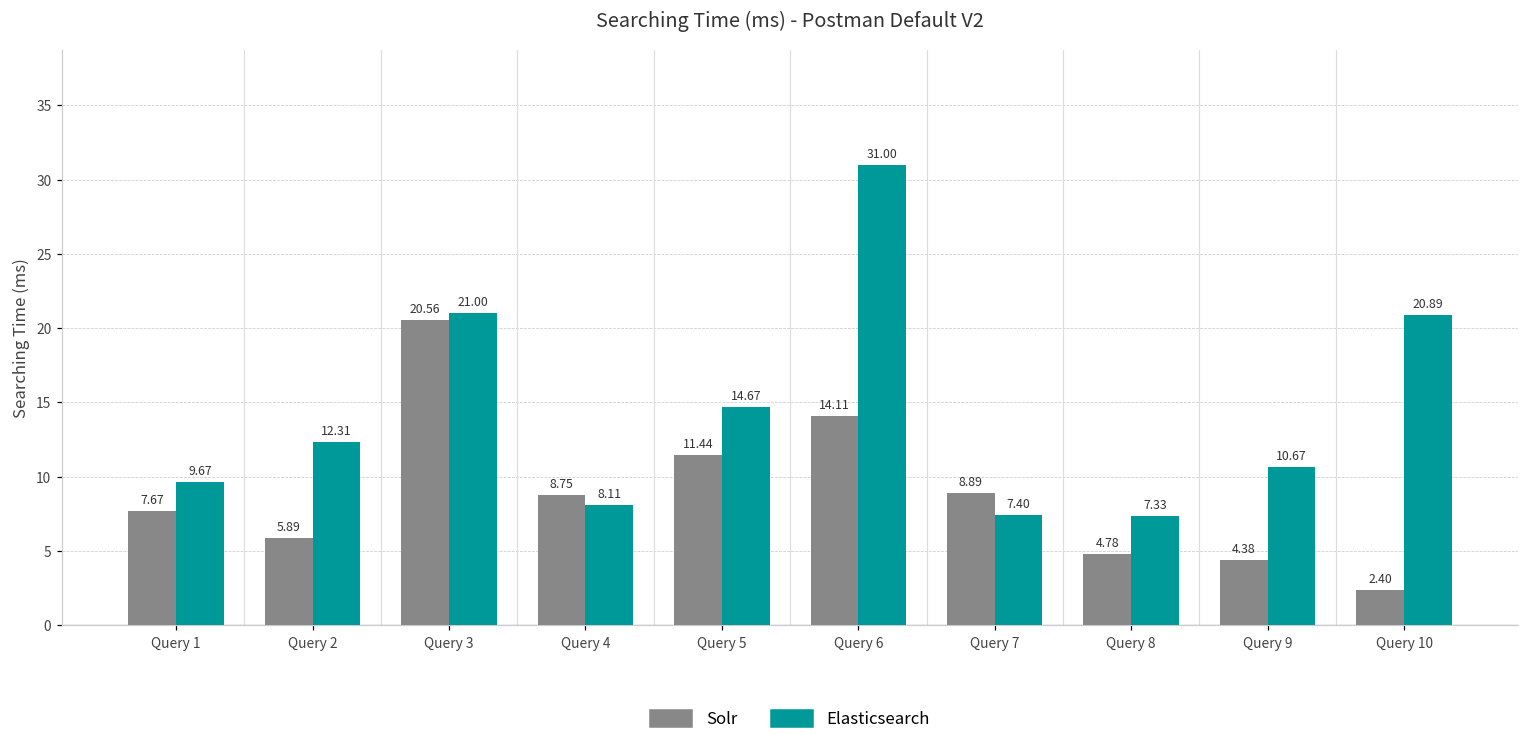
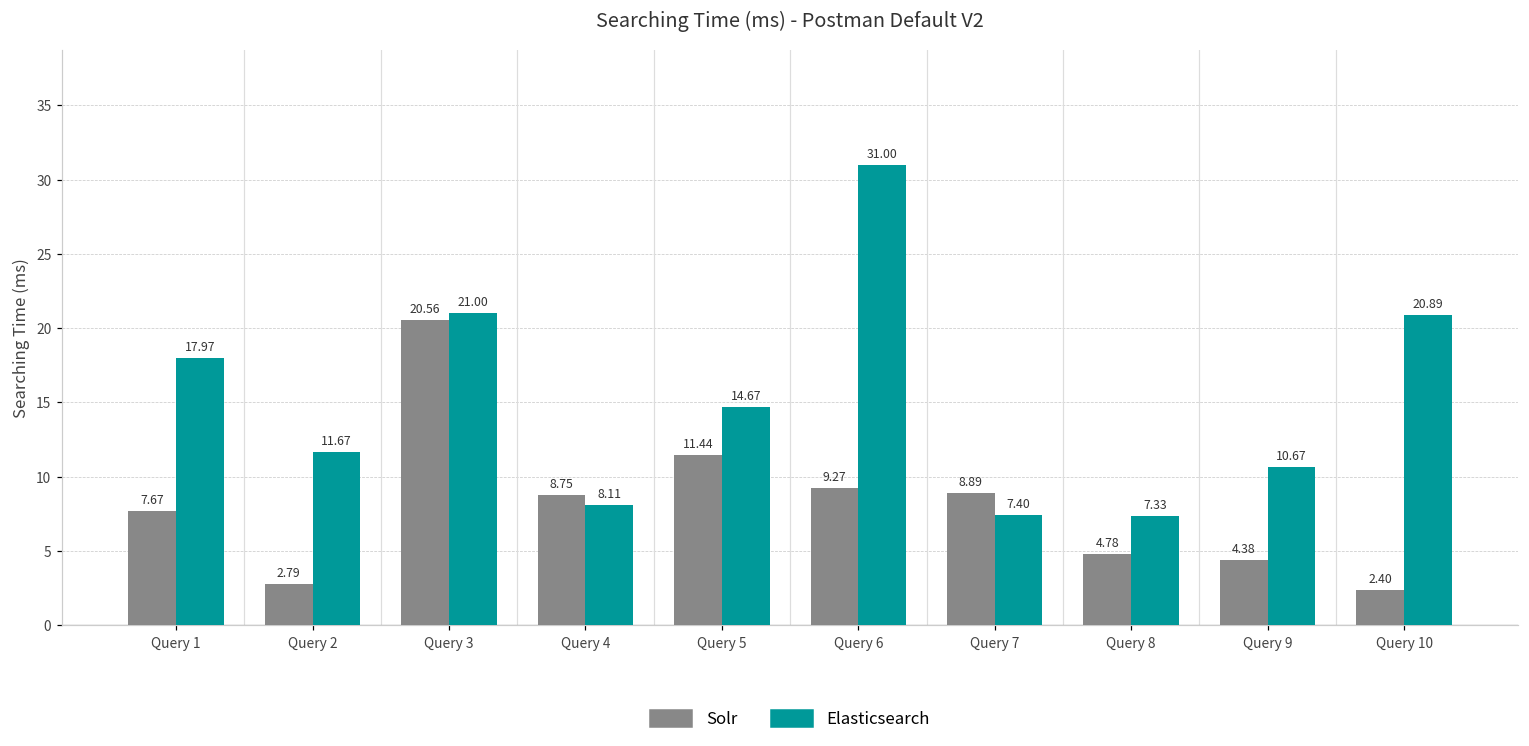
  {
    "Solr": {
      "Query 1": 7.67,
-     "Query 2": 5.89,
+     "Query 2": 2.79,
      "Query 3": 20.56,
      "Query 4": 8.75,
      "Query 5": 11.44,
-     "Query 6": 14.11,
+     "Query 6": 9.27,
      "Query 7": 8.89,
      "Query 8": 4.78,
      "Query 9": 4.38,
      "Query 10": 2.40
    },
    "Elasticsearch": {
-     "Query 1": 9.67,
-     "Query 2": 12.31,
+     "Query 1": 17.97,
+     "Query 2": 11.67,
      "Query 3": 21.00,
      "Query 4": 8.11,
      "Query 5": 14.67,
      "Query 6": 31.00,
      "Query 7": 7.40,
      "Query 8": 7.33,
      "Query 9": 10.67,
      "Query 10": 20.89
    }
  }
